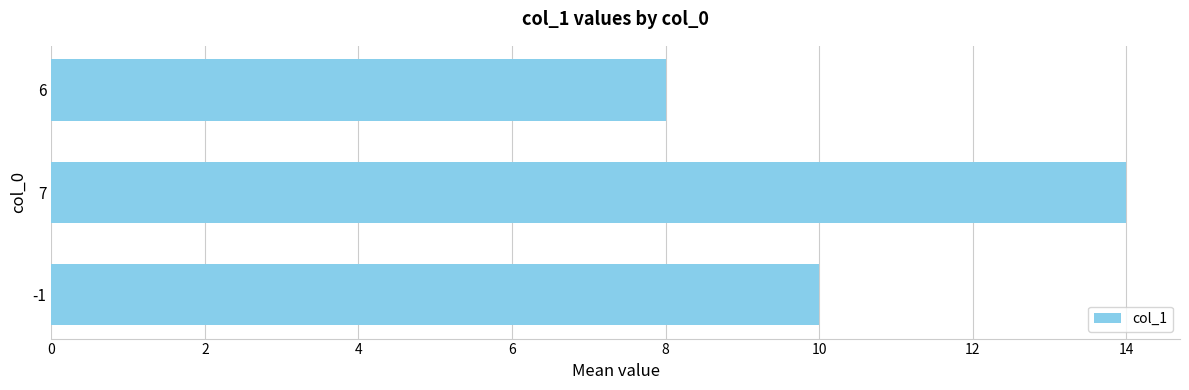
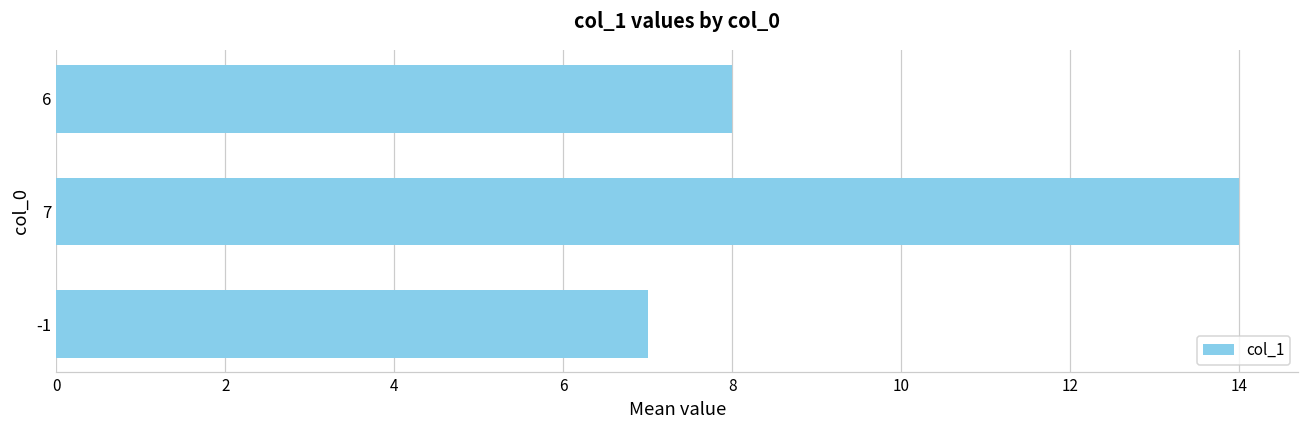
  {
    "6": 8,
    "7": 14,
-   "-1": 10
+   "-1": 7
  }
